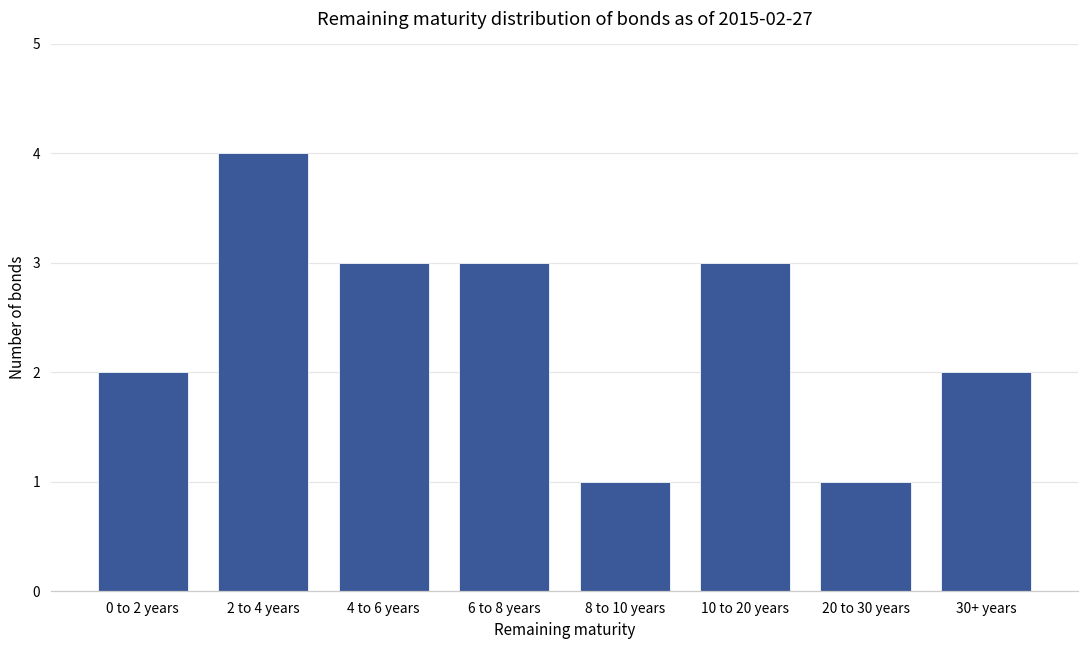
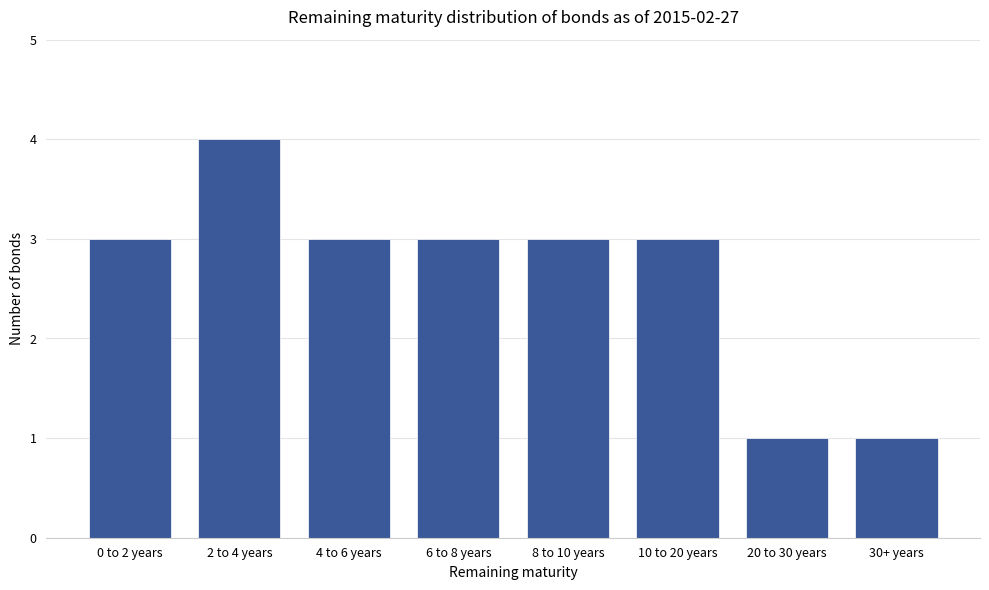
  {
-   "0 to 2 years": 2,
+   "0 to 2 years": 3,
    "2 to 4 years": 4,
    "4 to 6 years": 3,
    "6 to 8 years": 3,
-   "8 to 10 years": 1,
+   "8 to 10 years": 3,
    "10 to 20 years": 3,
    "20 to 30 years": 1,
-   "30+ years": 2
+   "30+ years": 1
  }
